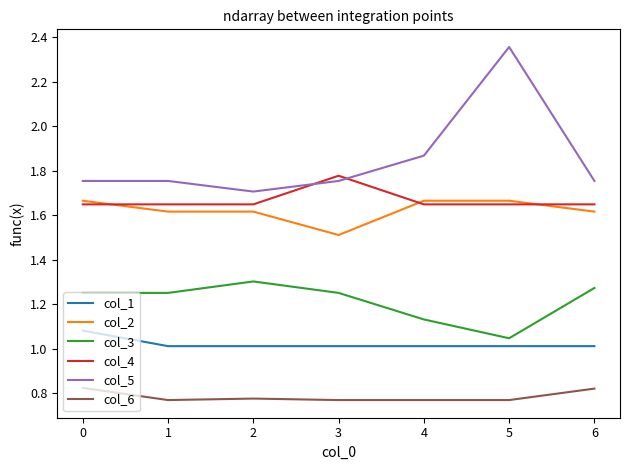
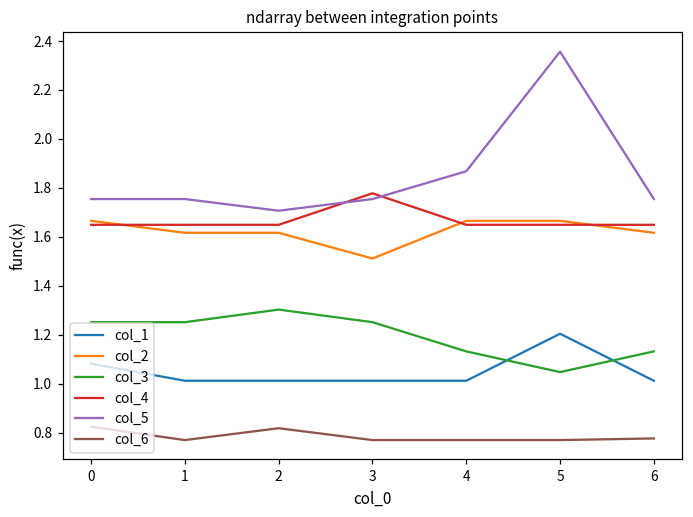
  {
    "col_1": {
      "1": 1.01,
      "2": 1.01,
      "3": 1.01,
      "4": 1.01,
-     "5": 1.01,
+     "5": 1.20,
      "6": 1.01
    },
    "col_2": {
      "0": 1.67,
      "1": 1.62,
      "2": 1.62,
      "3": 1.51,
      "4": 1.67,
      "5": 1.67,
      "6": 1.62
    },
    "col_3": {
      "1": 1.25,
      "2": 1.30,
      "3": 1.25,
      "4": 1.13,
      "5": 1.05,
-     "6": 1.27
+     "6": 1.13
    },
    "col_4": {
      "0": 1.65,
      "1": 1.65,
      "2": 1.65,
      "3": 1.78,
      "4": 1.65,
      "5": 1.65,
      "6": 1.65
    },
    "col_5": {
      "0": 1.75,
      "1": 1.75,
      "2": 1.71,
      "3": 1.75,
      "4": 1.87,
      "5": 2.36,
      "6": 1.75
    },
    "col_6": {
      "1": 0.77,
-     "2": 0.78,
+     "2": 0.82,
      "3": 0.77,
      "4": 0.77,
      "5": 0.77,
-     "6": 0.82
+     "6": 0.78
    }
  }
